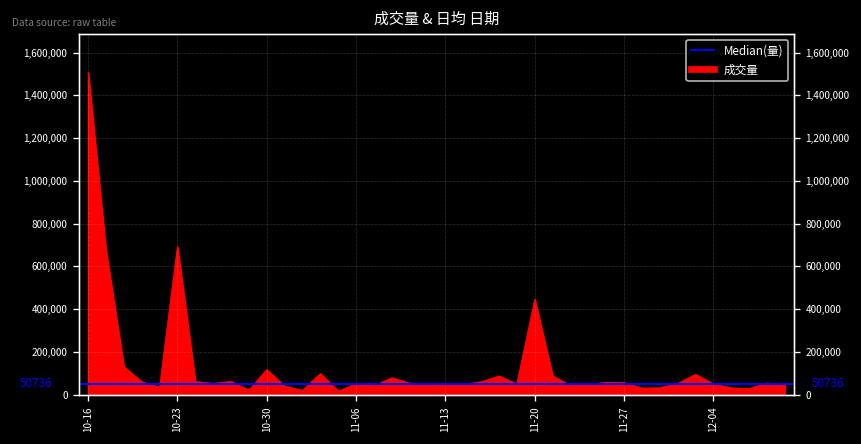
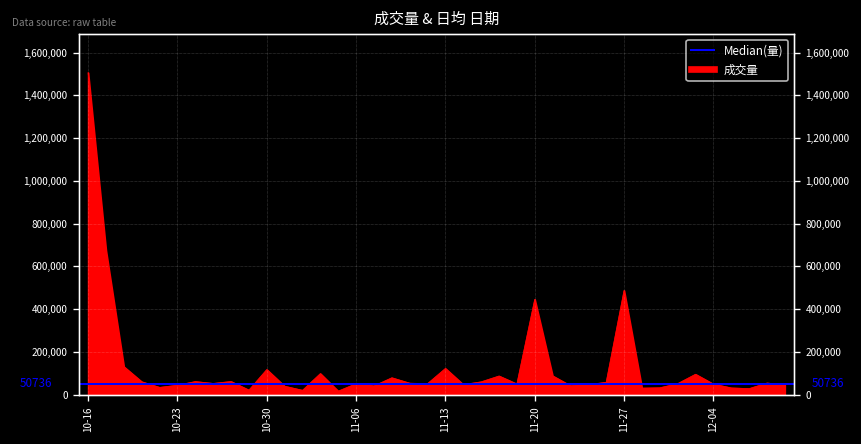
  {
    "10-16": "1,510,000",
-   "10-23": "690,000",
+   "10-23": "40,000",
    "10-30": "120,000",
    "11-06": "50,000",
-   "11-13": "40,000",
+   "11-13": "120,000",
    "11-20": "450,000",
-   "11-27": "60,000",
+   "11-27": "490,000",
    "12-04": "50,000"
  }
